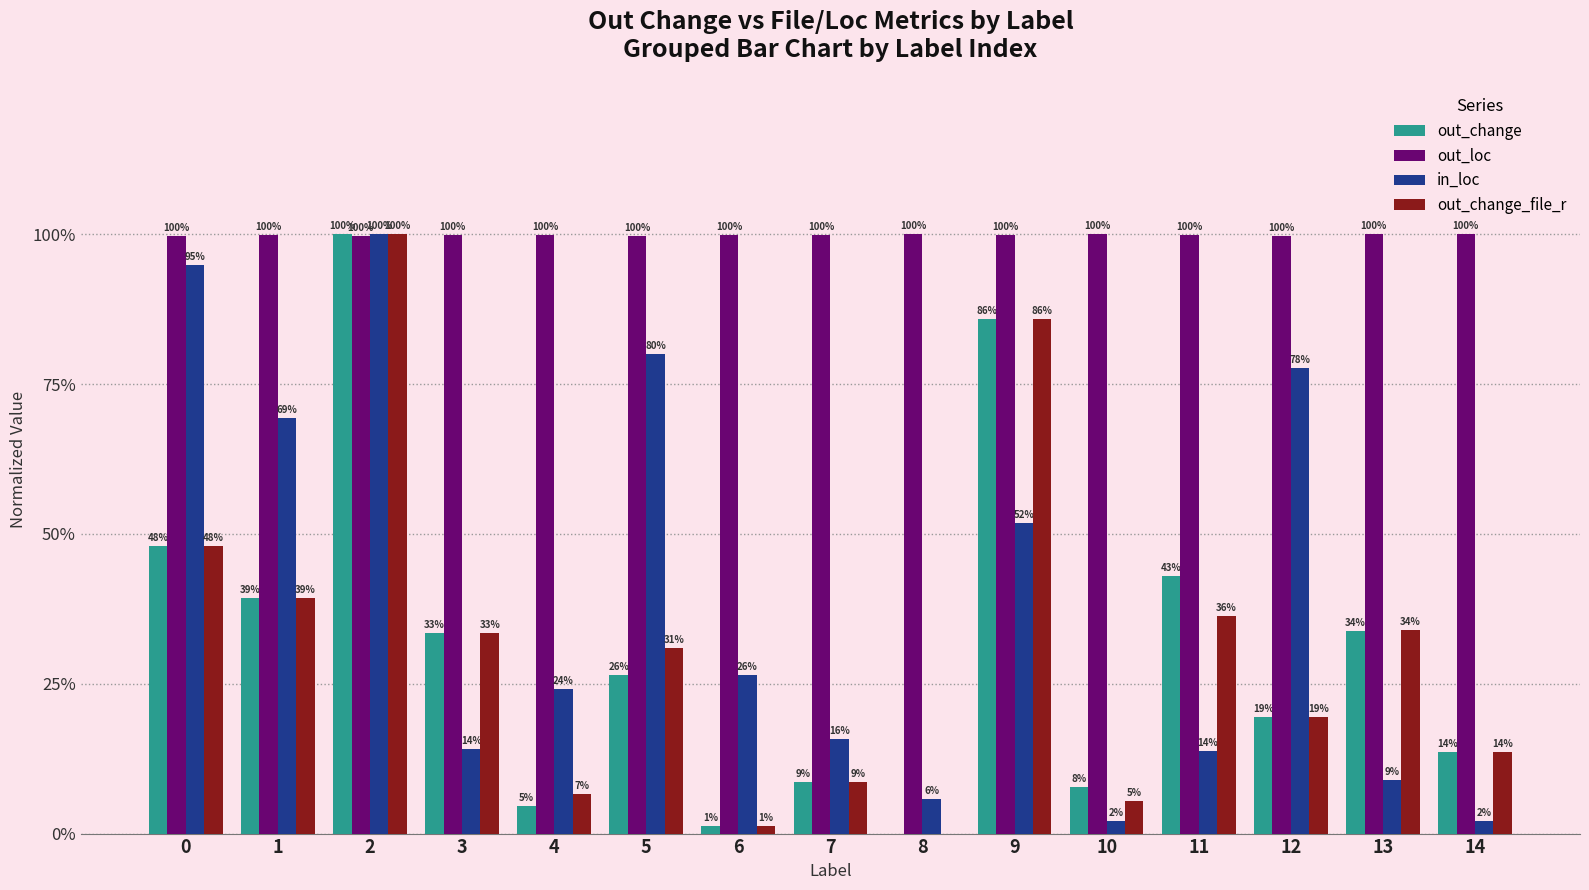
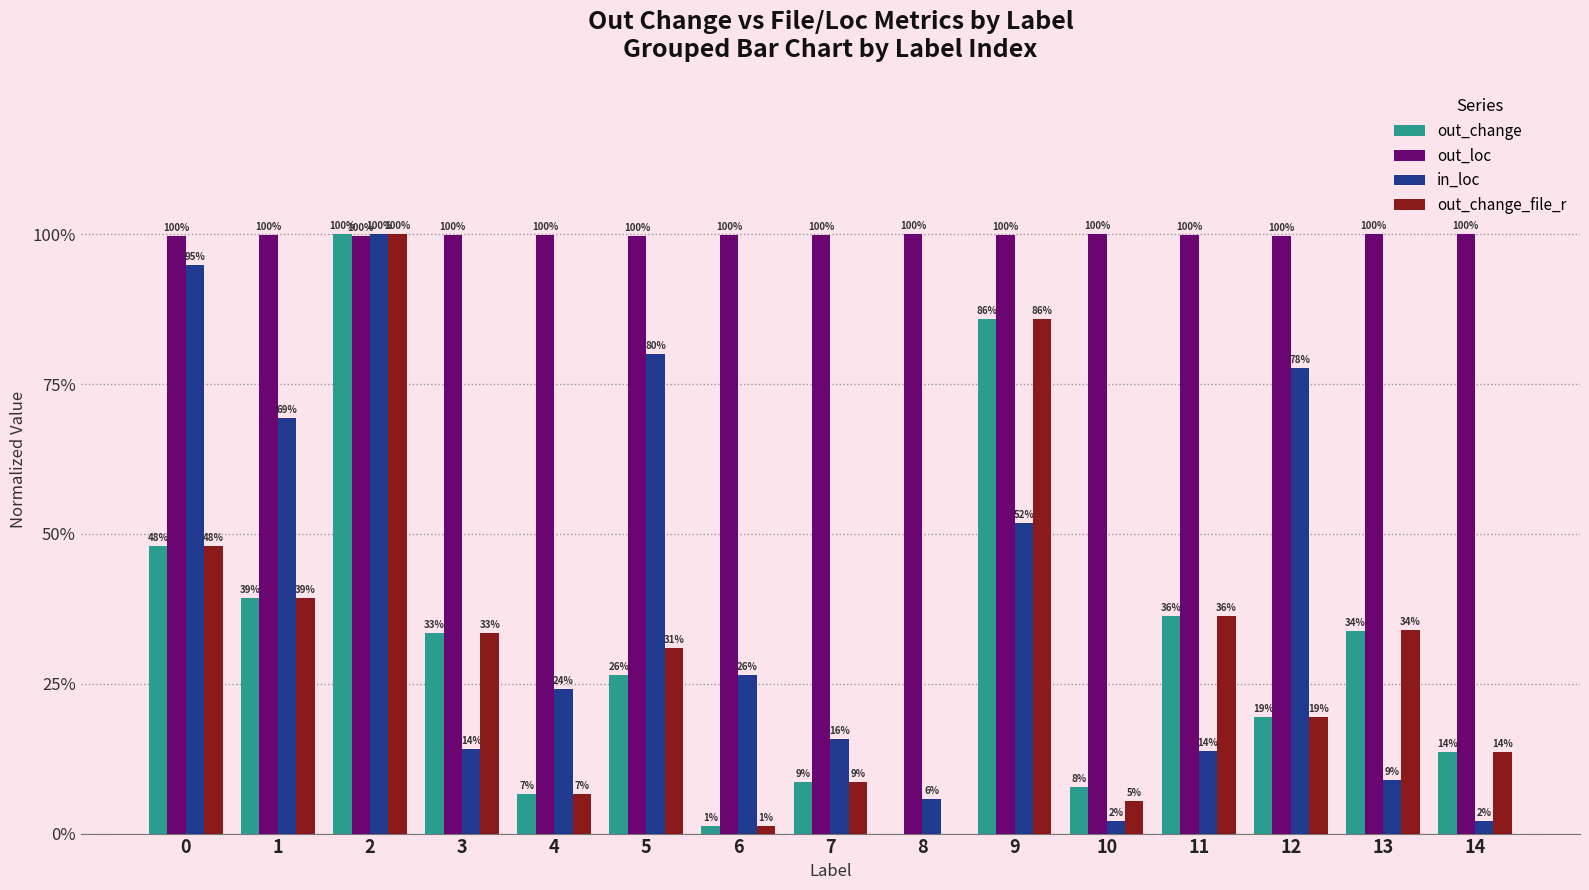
  {
    "out_change": {
      "0": "48%",
      "1": "39%",
      "3": "33%",
-     "4": "5%",
+     "4": "7%",
      "5": "26%",
      "6": "1%",
      "7": "9%",
      "9": "86%",
      "10": "8%",
-     "11": "43%",
+     "11": "36%",
      "12": "19%",
      "13": "34%",
      "14": "14%"
    },
    "out_loc": {
      "0": "100%",
      "1": "100%",
      "3": "100%",
      "4": "100%",
      "5": "100%",
      "6": "100%",
      "7": "100%",
      "8": "100%",
      "9": "100%",
      "10": "100%",
      "11": "100%",
      "12": "100%",
      "13": "100%",
      "14": "100%"
    },
    "in_loc": {
      "0": "95%",
      "1": "69%",
      "3": "14%",
      "4": "24%",
      "5": "80%",
      "6": "26%",
      "7": "16%",
      "8": "6%",
      "9": "52%",
      "10": "2%",
      "11": "14%",
      "12": "78%",
      "13": "9%",
      "14": "2%"
    },
    "out_change_file_r": {
      "0": "48%",
      "1": "39%",
      "3": "33%",
      "4": "7%",
      "5": "31%",
      "6": "1%",
      "7": "9%",
      "9": "86%",
      "10": "5%",
      "11": "36%",
      "12": "19%",
      "13": "34%",
      "14": "14%"
    }
  }
